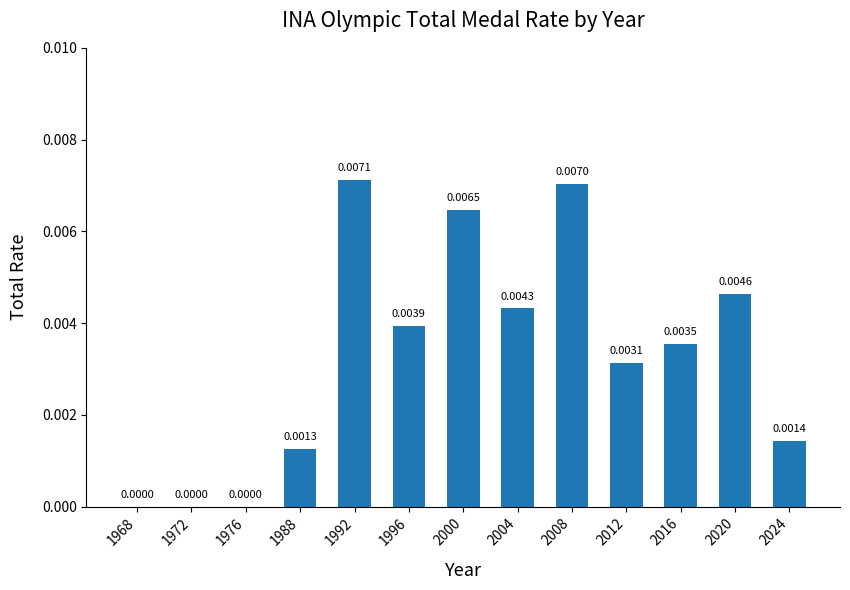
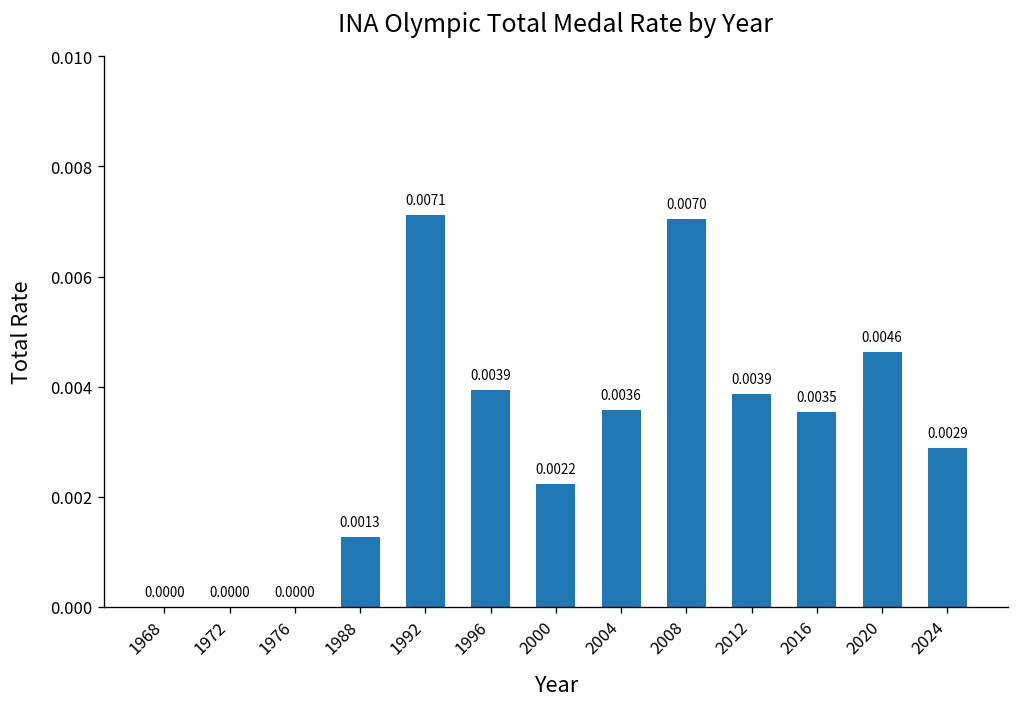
  {
    "1968": 0.0000,
    "1972": 0.0000,
    "1976": 0.0000,
    "1988": 0.0013,
    "1992": 0.0071,
    "1996": 0.0039,
-   "2000": 0.0065,
-   "2004": 0.0043,
+   "2000": 0.0022,
+   "2004": 0.0036,
    "2008": 0.0070,
-   "2012": 0.0031,
+   "2012": 0.0039,
    "2016": 0.0035,
    "2020": 0.0046,
-   "2024": 0.0014
+   "2024": 0.0029
  }
